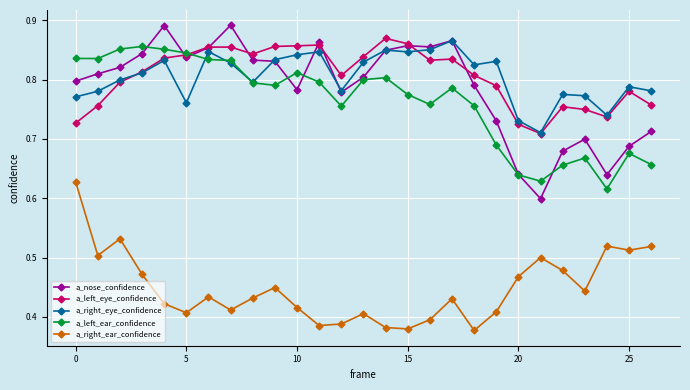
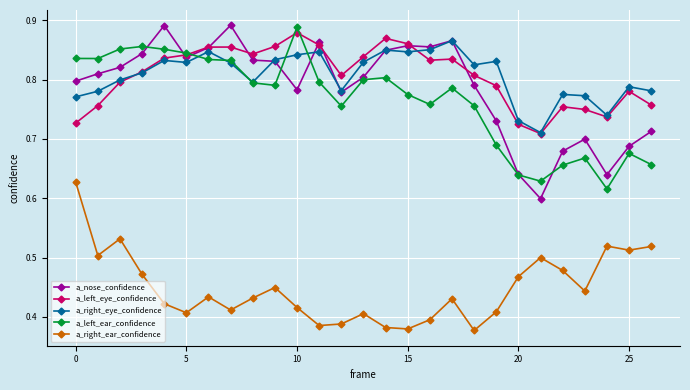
  {
    "a_nose_confidence": {
      "0": 0.80,
      "10": 0.78,
      "25": 0.69
    },
    "a_left_eye_confidence": {
      "0": 0.73,
-     "10": 0.86,
+     "10": 0.88,
      "20": 0.72,
      "25": 0.78
    },
    "a_right_eye_confidence": {
      "0": 0.77,
-     "5": 0.76,
+     "5": 0.83,
      "10": 0.84,
      "15": 0.85,
      "20": 0.73,
      "25": 0.79
    },
    "a_left_ear_confidence": {
      "0": 0.84,
-     "10": 0.81,
+     "10": 0.89,
      "15": 0.77,
      "25": 0.68
    },
    "a_right_ear_confidence": {
      "0": 0.63,
      "5": 0.41,
      "10": 0.42,
      "15": 0.38,
      "20": 0.47,
      "25": 0.51
    }
  }
